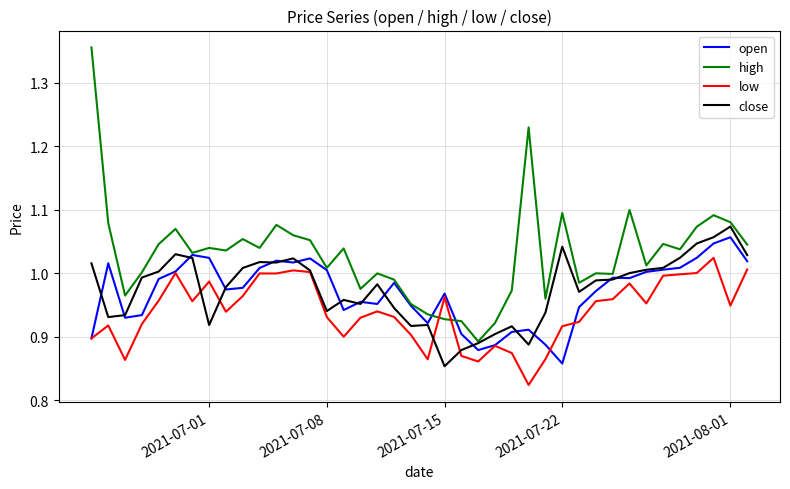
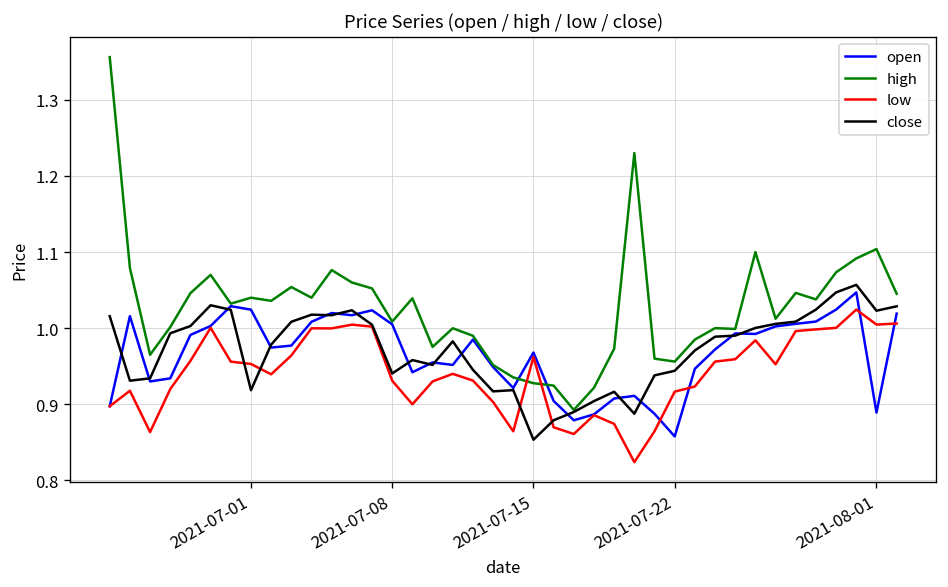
  {
    "open": {
      "2021-07-01": 1.02,
      "2021-07-15": 0.97,
      "2021-07-22": 0.86,
-     "2021-08-01": 1.06
+     "2021-08-01": 0.89
    },
    "high": {
      "2021-07-01": 1.04,
      "2021-07-15": 0.93,
-     "2021-07-22": 1.10,
-     "2021-08-01": 1.08
+     "2021-07-22": 0.96,
+     "2021-08-01": 1.10
    },
    "low": {
-     "2021-07-01": 0.99,
+     "2021-07-01": 0.95,
      "2021-07-08": 0.93,
      "2021-07-15": 0.96,
      "2021-07-22": 0.92,
-     "2021-08-01": 0.95
+     "2021-08-01": 1.00
    },
    "close": {
      "2021-07-01": 0.92,
      "2021-07-08": 0.94,
      "2021-07-15": 0.85,
-     "2021-07-22": 1.04,
-     "2021-08-01": 1.07
+     "2021-07-22": 0.94,
+     "2021-08-01": 1.02
    }
  }
